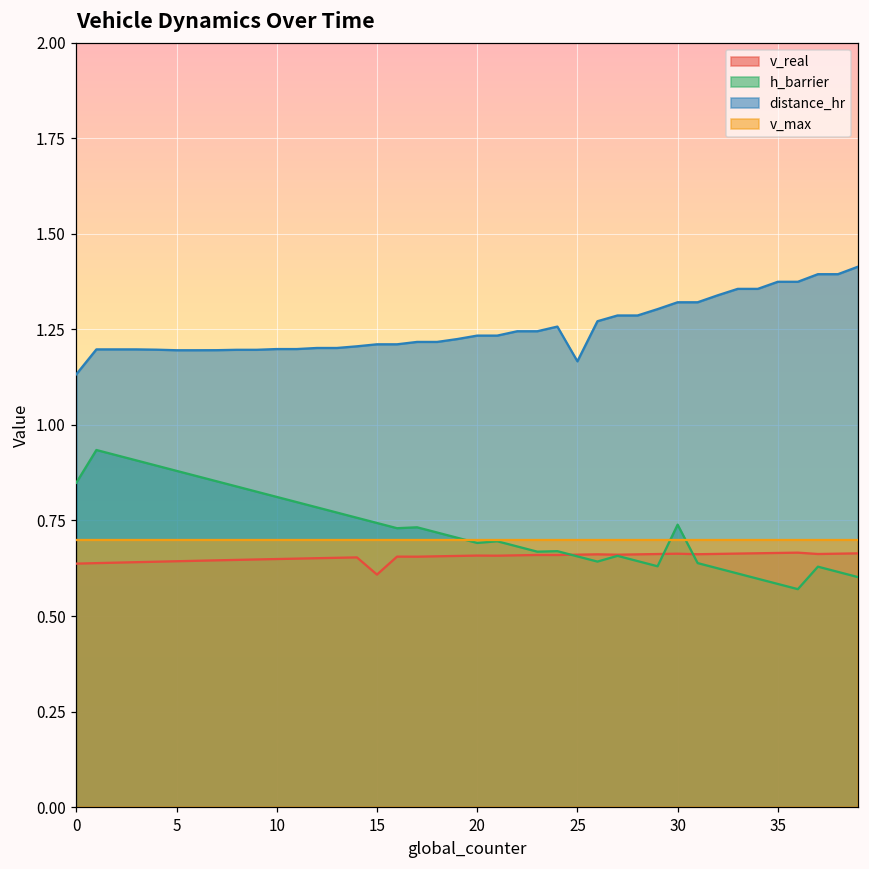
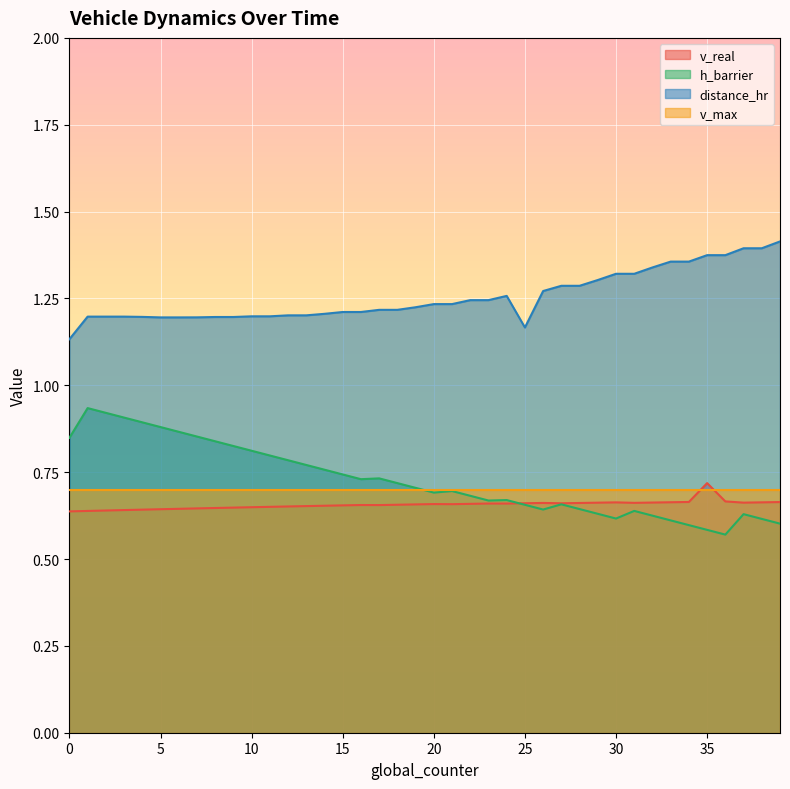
  {
    "v_real": {
      "0": 0.64,
      "5": 0.64,
      "10": 0.65,
-     "15": 0.61,
+     "15": 0.65,
      "20": 0.66,
      "30": 0.66,
-     "35": 0.66
+     "35": 0.72
    },
    "h_barrier": {
      "0": 0.85,
      "5": 0.88,
      "10": 0.81,
      "15": 0.74,
      "20": 0.69,
-     "30": 0.74,
+     "30": 0.62,
      "35": 0.58
    },
    "distance_hr": {
      "0": 1.13,
      "5": 1.20,
      "10": 1.20,
      "15": 1.21,
      "20": 1.23,
      "25": 1.17,
      "30": 1.32,
      "35": 1.37
    },
    "v_max": {
      "0": 0.70,
      "5": 0.70,
      "10": 0.70,
      "15": 0.70,
      "20": 0.70,
      "25": 0.70,
      "30": 0.70,
      "35": 0.70
    }
  }
